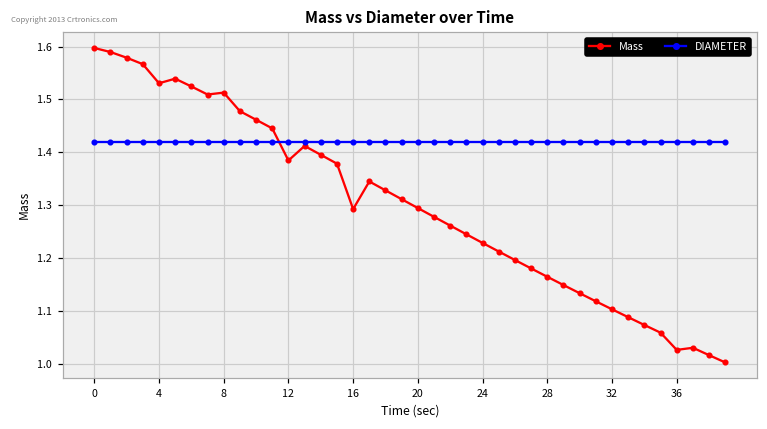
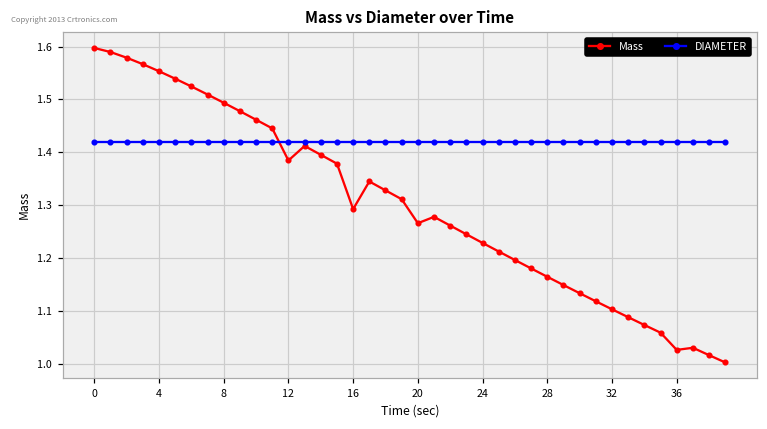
  {
    "Mass": {
      "0": 1.60,
-     "4": 1.53,
-     "8": 1.51,
+     "4": 1.55,
+     "8": 1.49,
      "12": 1.38,
      "16": 1.29,
-     "20": 1.29,
+     "20": 1.27,
      "24": 1.23,
      "28": 1.16,
      "32": 1.10,
      "36": 1.03
    },
    "DIAMETER": {
      "0": 1.42,
      "4": 1.42,
      "8": 1.42,
      "12": 1.42,
      "16": 1.42,
      "20": 1.42,
      "24": 1.42,
      "28": 1.42,
      "32": 1.42,
      "36": 1.42
    }
  }
